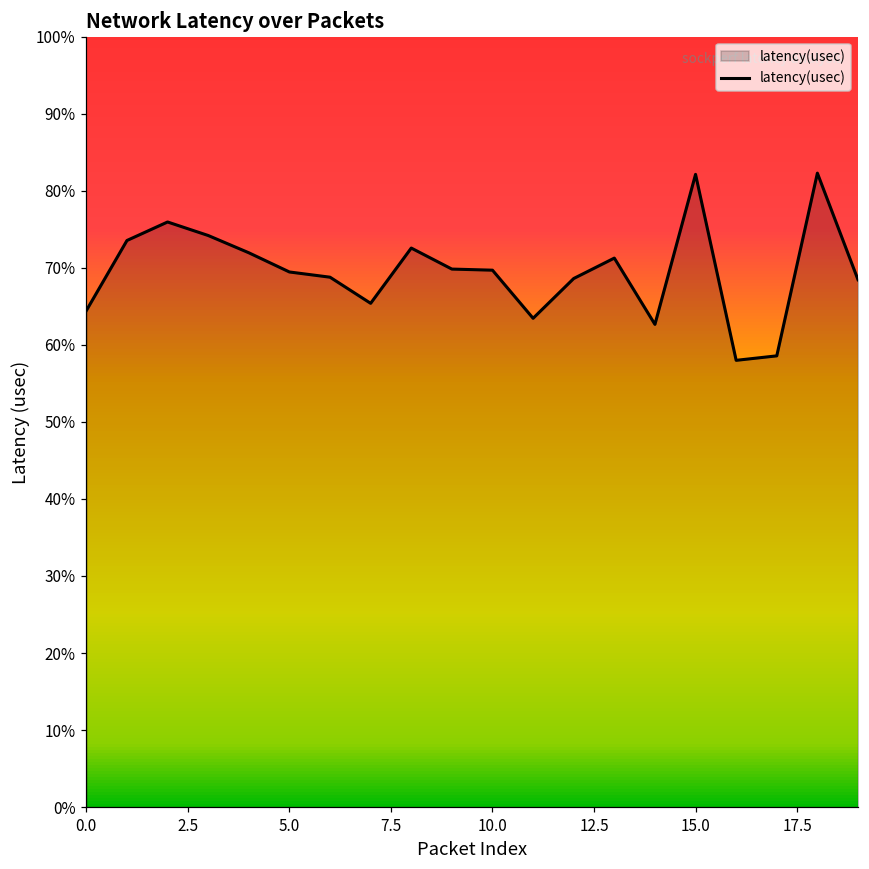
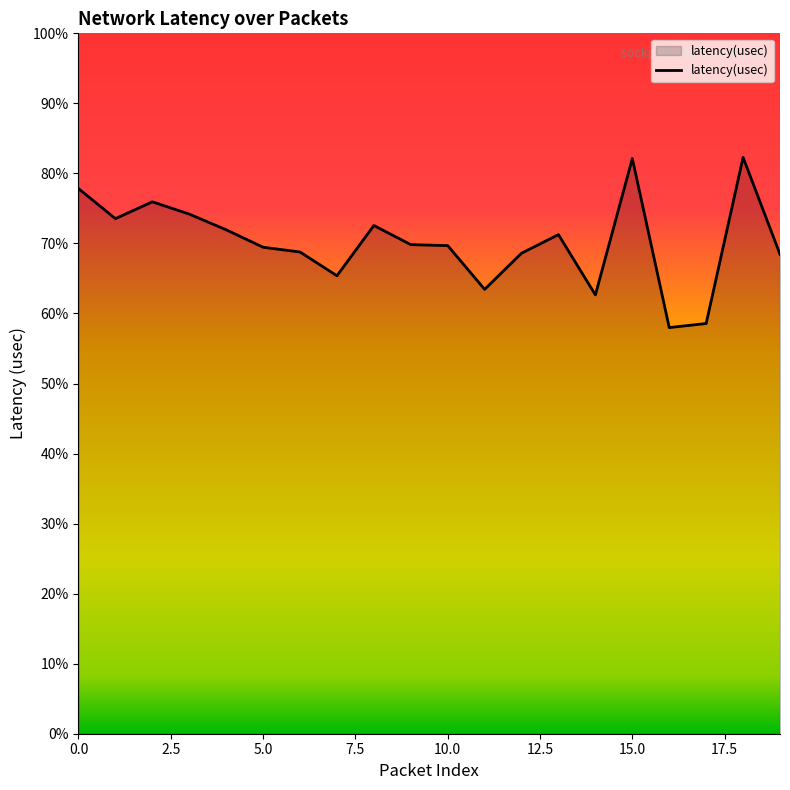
  {
-   "0.0": "64%",
+   "0.0": "78%",
    "5.0": "69%",
    "10.0": "70%",
    "15.0": "82%"
  }
